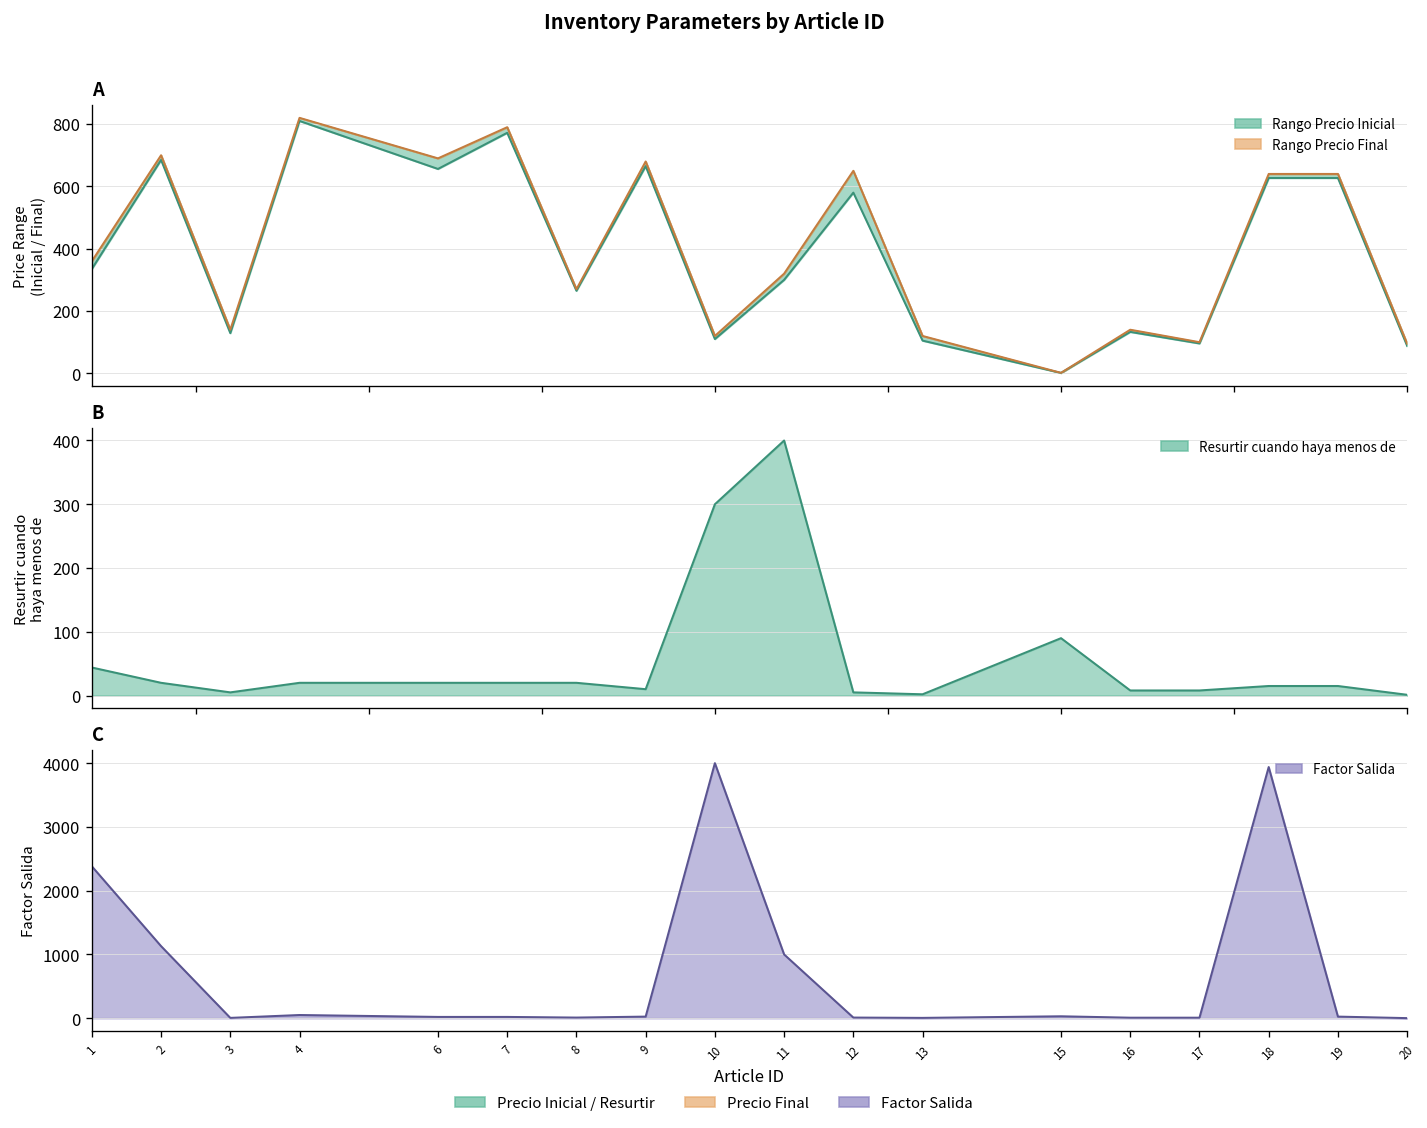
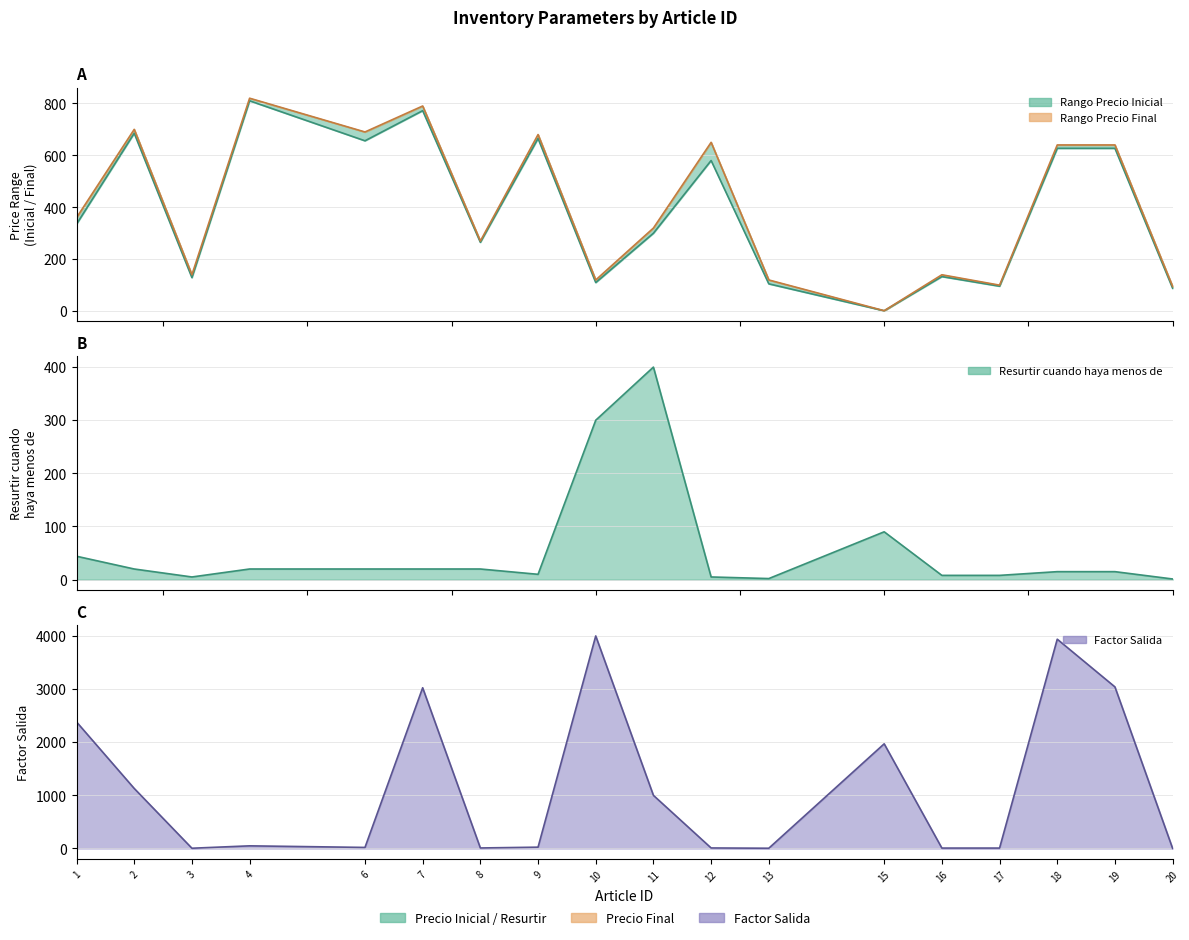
  {
    "C": {
      "1": 2400,
      "2": 1100,
      "3": 0,
      "4": 100,
      "6": 0,
-     "7": 0,
+     "7": 3000,
      "8": 0,
      "9": 0,
      "10": 4000,
      "11": 1000,
      "12": 0,
      "13": 0,
-     "15": 0,
+     "15": 2000,
      "16": 0,
      "17": 0,
      "18": 3900,
-     "19": 0,
+     "19": 3000,
      "20": 0
    }
  }
